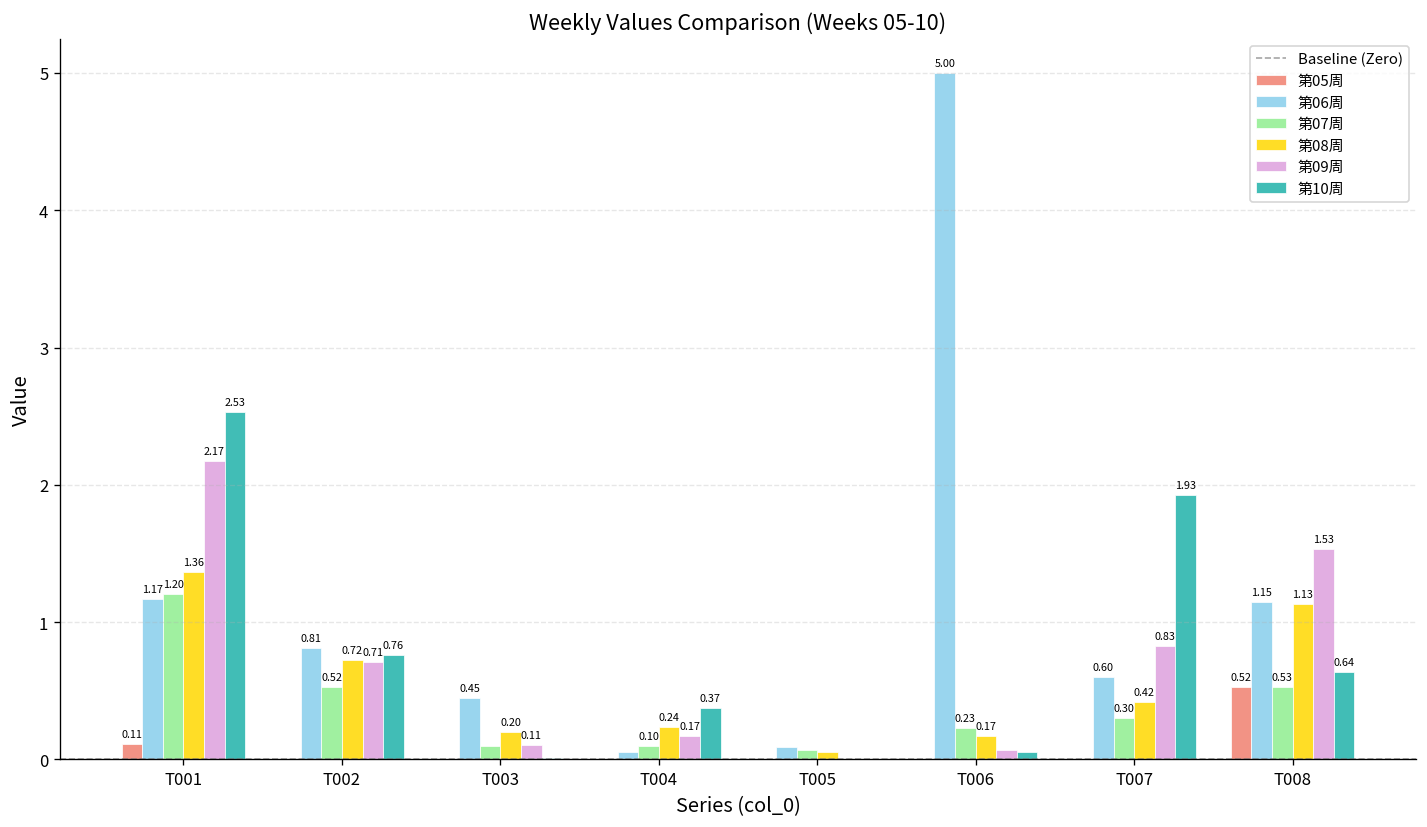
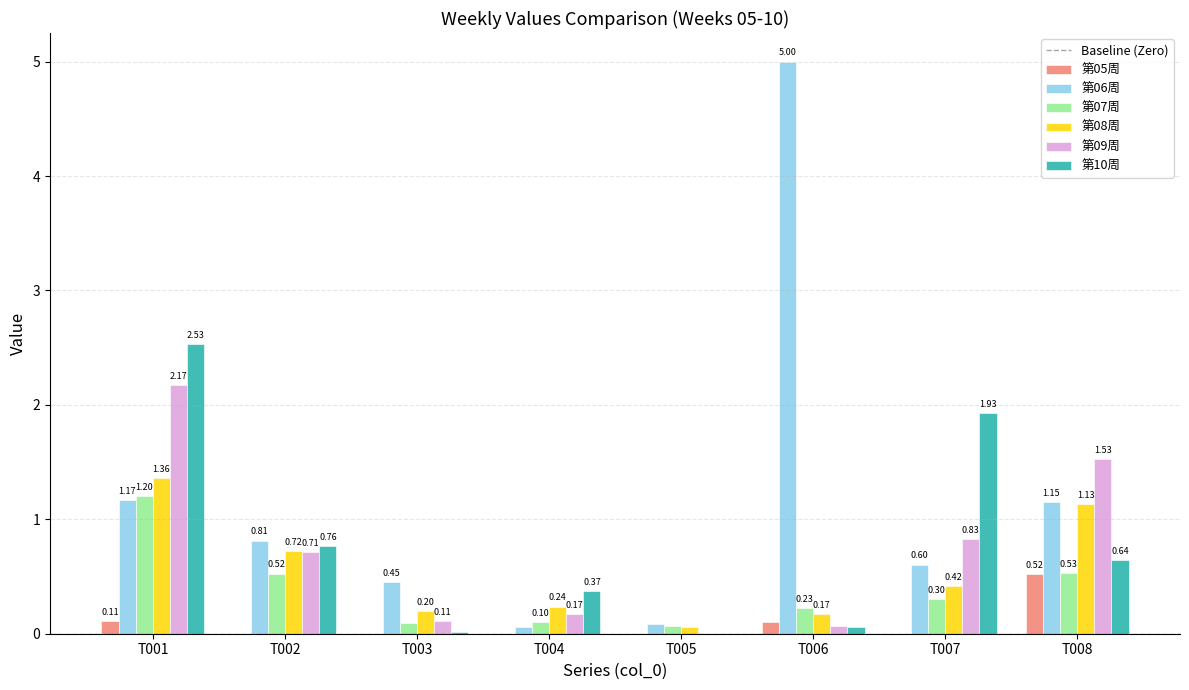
  {
    "第05周": {
      "T002": 0.0,
      "T003": 0.0,
      "T004": 0.0,
      "T005": 0.0,
-     "T006": 0.0,
+     "T006": 0.1,
      "T007": 0.0
    },
    "第06周": {
      "T001": 1.17,
      "T002": 0.81,
      "T003": 0.45,
      "T006": 5.00,
      "T007": 0.60,
      "T008": 1.15
    },
    "第07周": {
      "T001": 1.20,
      "T002": 0.52,
      "T004": 0.10,
      "T006": 0.23,
      "T007": 0.30,
      "T008": 0.53
    },
    "第08周": {
      "T001": 1.36,
      "T002": 0.72,
      "T003": 0.20,
      "T004": 0.24,
      "T006": 0.17,
      "T007": 0.42,
      "T008": 1.13
    },
    "第09周": {
      "T001": 2.17,
      "T002": 0.71,
      "T003": 0.11,
      "T004": 0.17,
      "T007": 0.83,
      "T008": 1.53
    },
    "第10周": {
      "T001": 2.53,
      "T002": 0.76,
      "T004": 0.37,
      "T007": 1.93,
      "T008": 0.64
    }
  }
